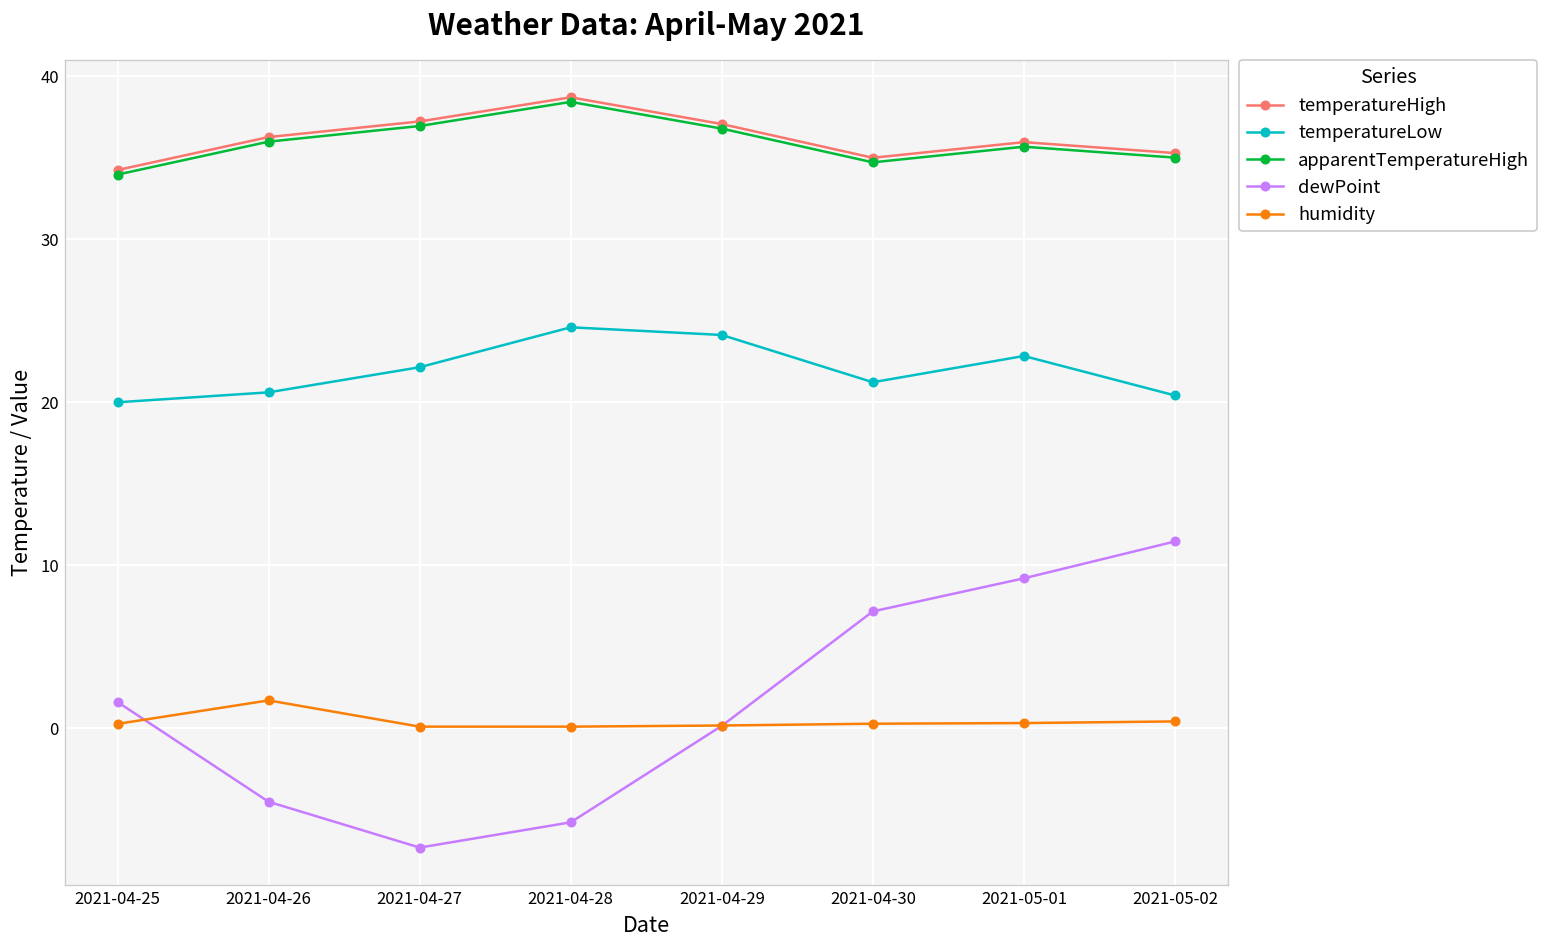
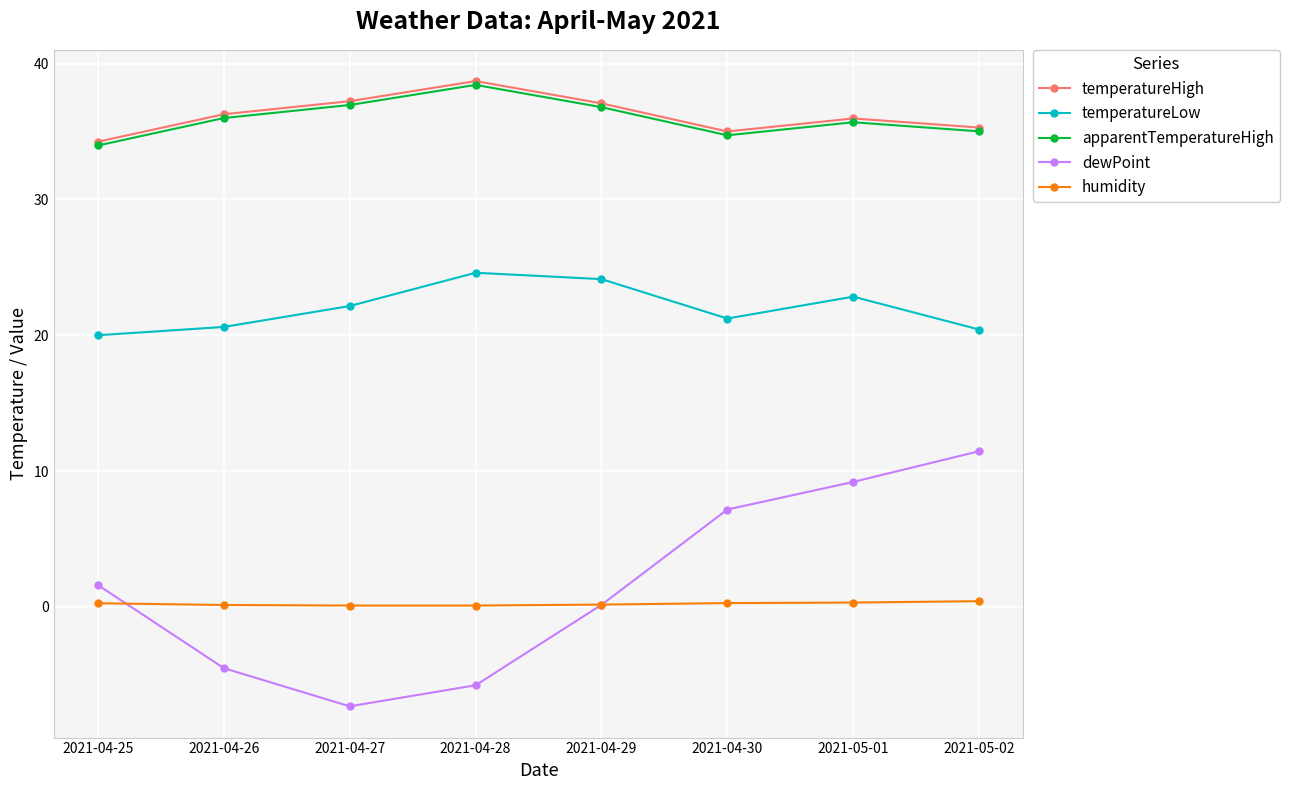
  {
    "temperatureHigh": {
      "2021-04-25": 34.3,
      "2021-04-26": 36.3,
      "2021-04-27": 37.2,
      "2021-04-28": 38.7,
      "2021-04-29": 37.1,
      "2021-04-30": 35.0,
      "2021-05-01": 36.0,
      "2021-05-02": 35.3
    },
    "temperatureLow": {
      "2021-04-25": 20.0,
      "2021-04-26": 20.6,
      "2021-04-27": 22.2,
      "2021-04-28": 24.6,
      "2021-04-29": 24.1,
      "2021-04-30": 21.2,
      "2021-05-01": 22.8,
      "2021-05-02": 20.4
    },
    "apparentTemperatureHigh": {
      "2021-04-25": 34.0,
      "2021-04-26": 36.0,
      "2021-04-27": 37.0,
      "2021-04-28": 38.4,
      "2021-04-29": 36.8,
      "2021-04-30": 34.7,
      "2021-05-01": 35.7,
      "2021-05-02": 35.0
    },
    "dewPoint": {
      "2021-04-25": 1.6,
      "2021-04-26": -4.5,
      "2021-04-27": -7.3,
      "2021-04-28": -5.8,
      "2021-04-30": 7.2,
      "2021-05-01": 9.2,
      "2021-05-02": 11.5
    },
    "humidity": {
      "2021-04-25": 0.3,
-     "2021-04-26": 1.7,
+     "2021-04-26": 0.1,
      "2021-04-27": 0.1,
      "2021-04-28": 0.1,
      "2021-04-30": 0.3,
      "2021-05-01": 0.3,
      "2021-05-02": 0.4
    }
  }
